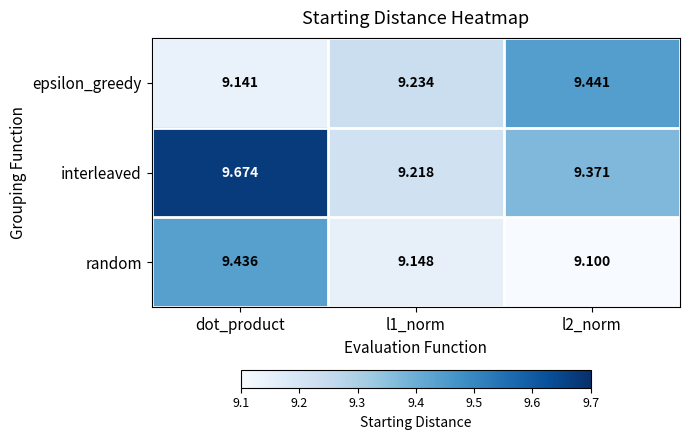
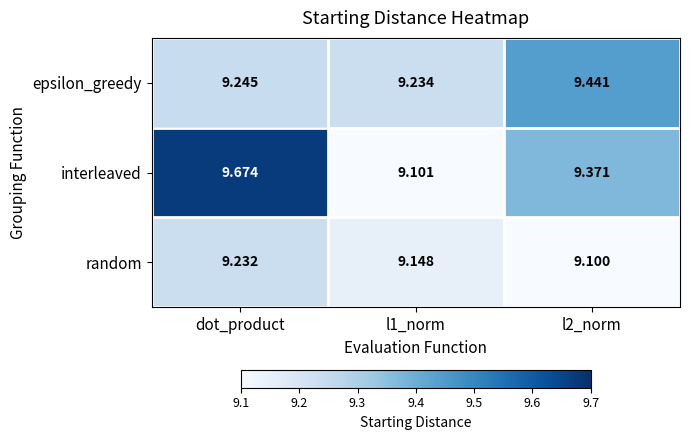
  {
    "epsilon_greedy": {
-     "dot_product": 9.141,
+     "dot_product": 9.245,
      "l1_norm": 9.234,
      "l2_norm": 9.441
    },
    "interleaved": {
      "dot_product": 9.674,
-     "l1_norm": 9.218,
+     "l1_norm": 9.101,
      "l2_norm": 9.371
    },
    "random": {
-     "dot_product": 9.436,
+     "dot_product": 9.232,
      "l1_norm": 9.148,
      "l2_norm": 9.100
    }
  }
